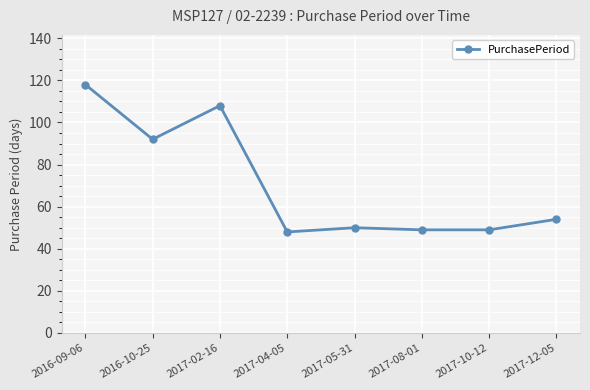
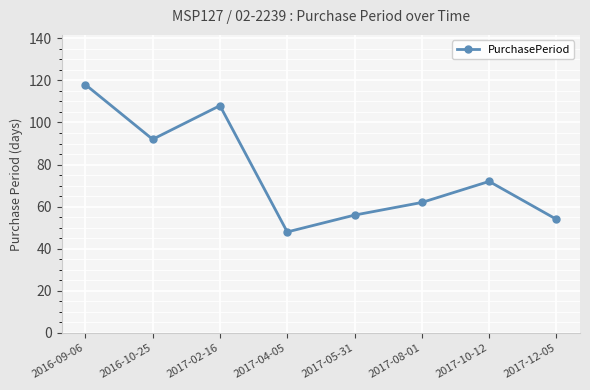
  {
    "2016-09-06": 118,
    "2016-10-25": 92,
    "2017-02-16": 108,
    "2017-04-05": 48,
-   "2017-05-31": 50,
-   "2017-08-01": 49,
-   "2017-10-12": 49,
+   "2017-05-31": 56,
+   "2017-08-01": 62,
+   "2017-10-12": 72,
    "2017-12-05": 54
  }
